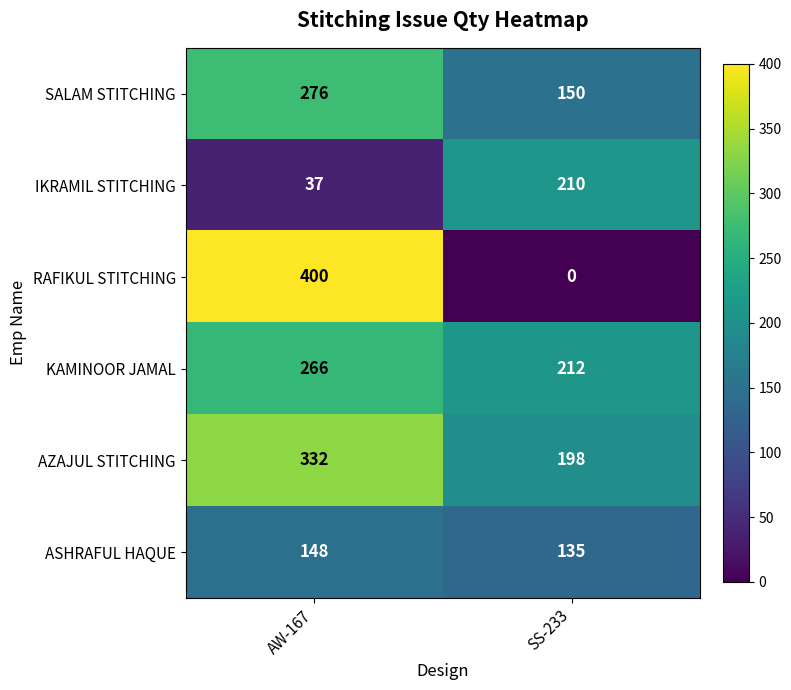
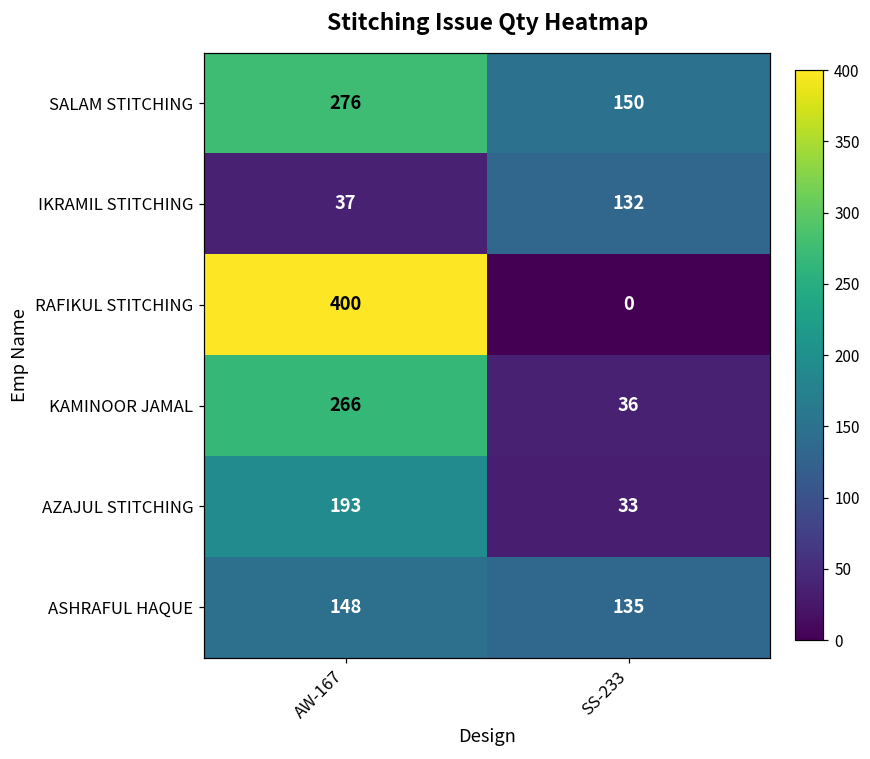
  {
    "SALAM STITCHING": {
      "AW-167": 276,
      "SS-233": 150
    },
    "IKRAMIL STITCHING": {
      "AW-167": 37,
-     "SS-233": 210
+     "SS-233": 132
    },
    "RAFIKUL STITCHING": {
      "AW-167": 400,
      "SS-233": 0
    },
    "KAMINOOR JAMAL": {
      "AW-167": 266,
-     "SS-233": 212
+     "SS-233": 36
    },
    "AZAJUL STITCHING": {
-     "AW-167": 332,
-     "SS-233": 198
+     "AW-167": 193,
+     "SS-233": 33
    },
    "ASHRAFUL HAQUE": {
      "AW-167": 148,
      "SS-233": 135
    }
  }
